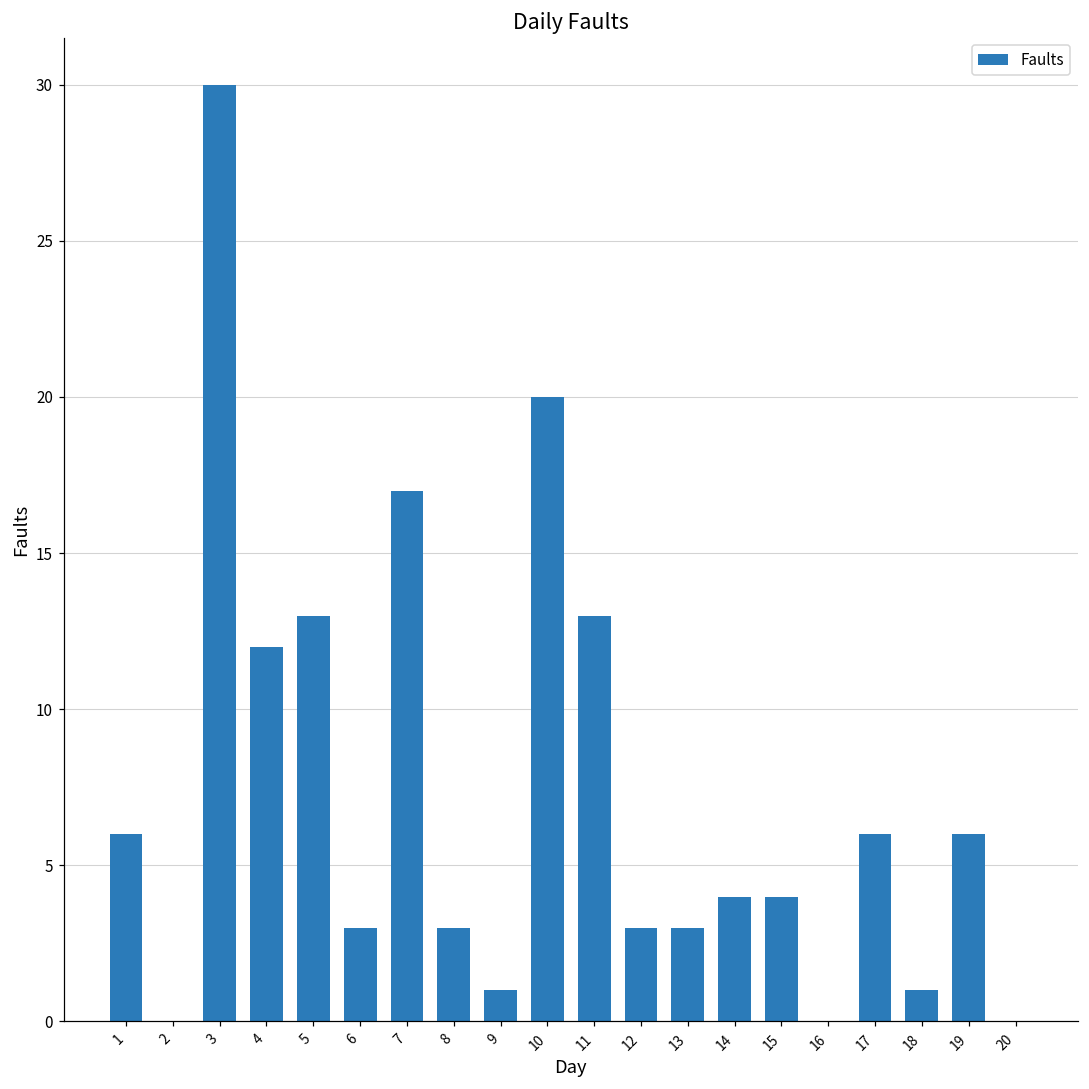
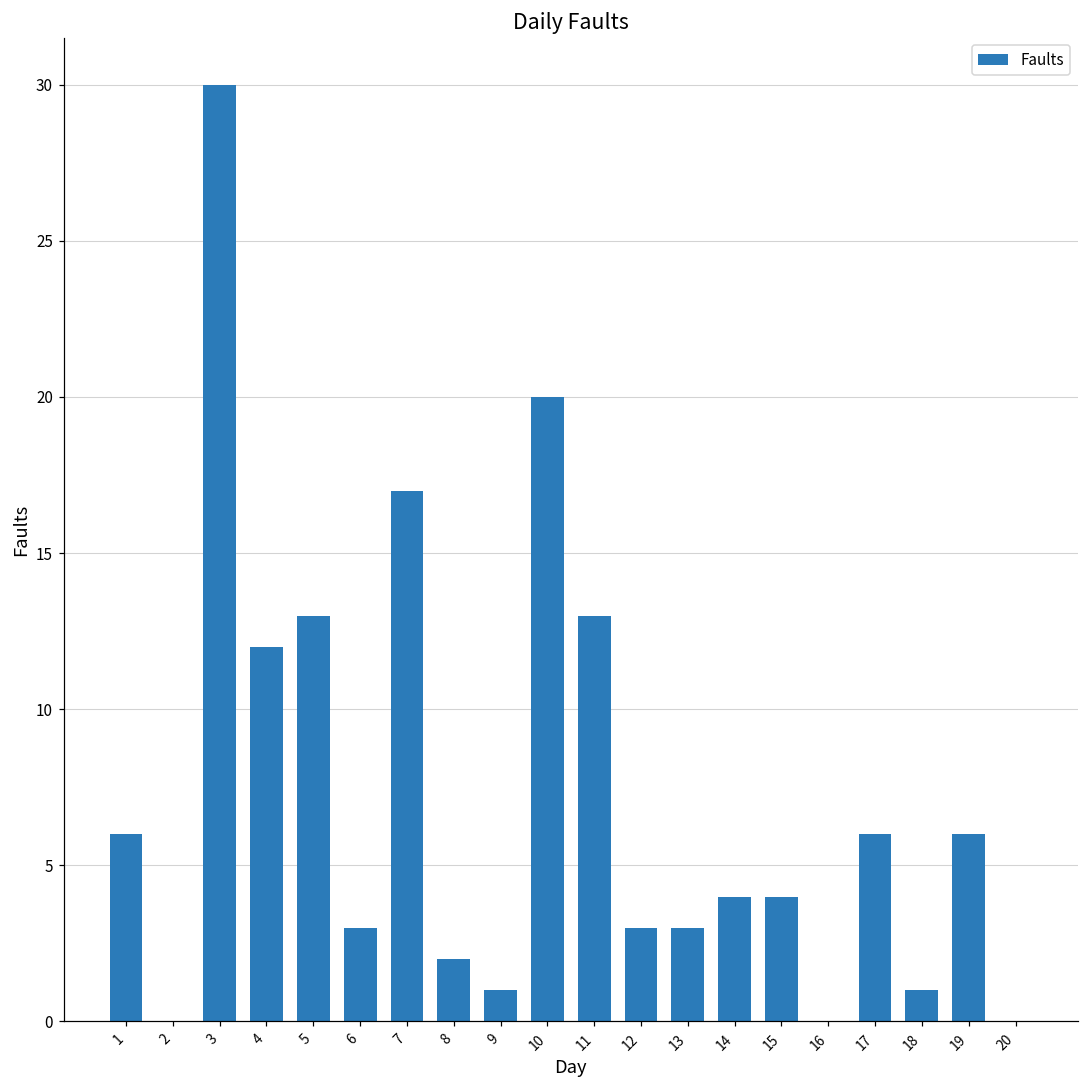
  {
    "1": 6,
    "2": 0,
    "3": 30,
    "4": 12,
    "5": 13,
    "6": 3,
    "7": 17,
-   "8": 3,
+   "8": 2,
    "9": 1,
    "10": 20,
    "11": 13,
    "12": 3,
    "13": 3,
    "14": 4,
    "15": 4,
    "16": 0,
    "17": 6,
    "18": 1,
    "19": 6,
    "20": 0
  }
